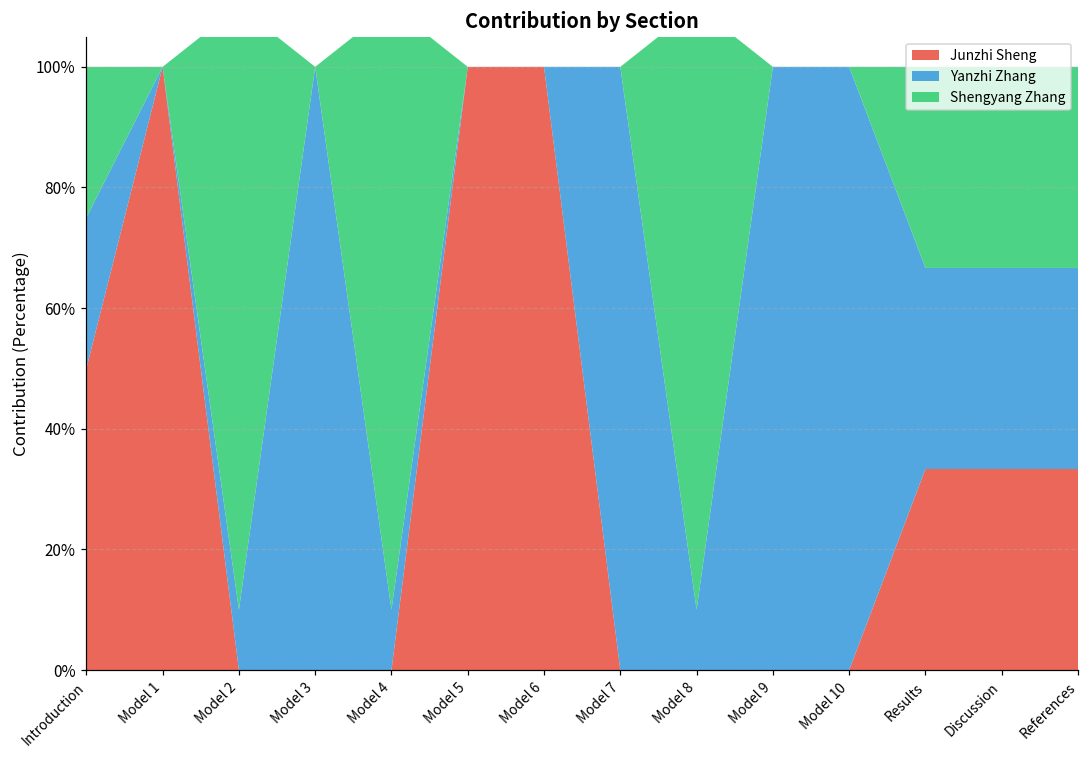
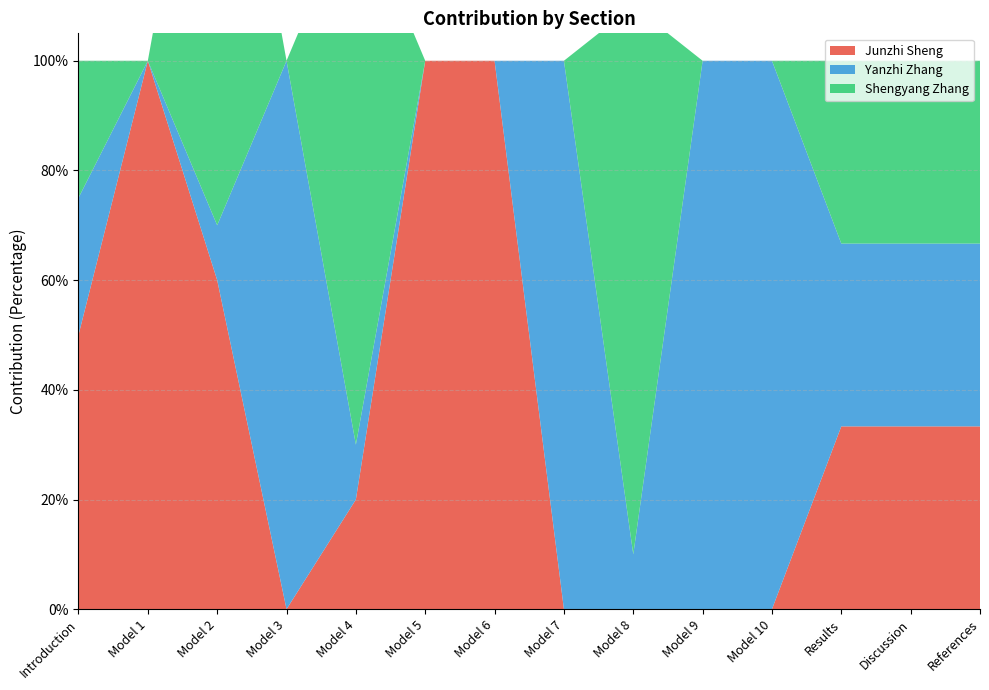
  {
    "Junzhi Sheng": {
      "Introduction": "50%",
-     "Model 2": "0%",
+     "Model 2": "60%",
      "Model 3": "0%",
-     "Model 4": "0%",
+     "Model 4": "20%",
      "Model 7": "0%",
      "Model 8": "0%",
      "Model 9": "0%",
      "Model 10": "0%",
      "Results": "33%",
      "Discussion": "33%",
      "References": "33%"
    },
    "Yanzhi Zhang": {
      "Introduction": "25%",
      "Model 2": "10%",
      "Model 4": "10%",
      "Model 8": "10%",
      "Results": "33%",
      "Discussion": "33%",
      "References": "33%"
    },
    "Shengyang Zhang": {
      "Introduction": "25%",
      "References": "33%"
    }
  }
